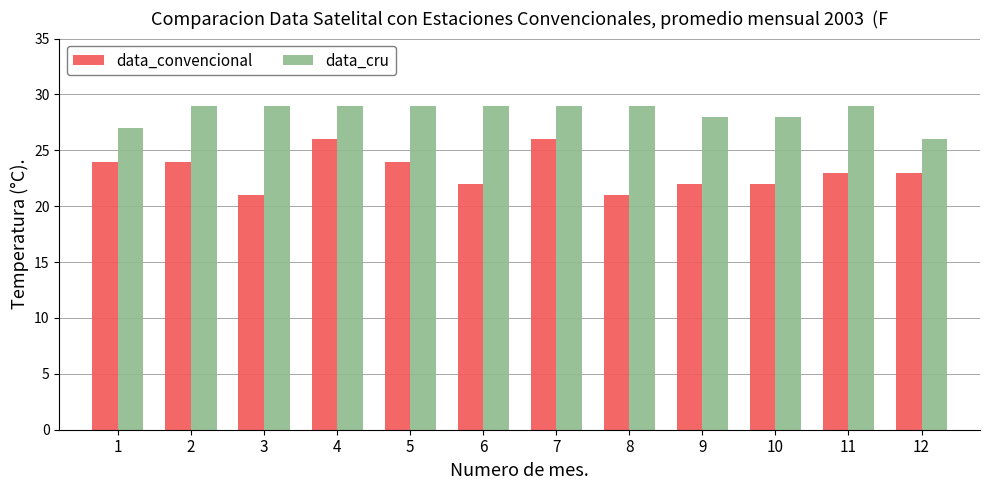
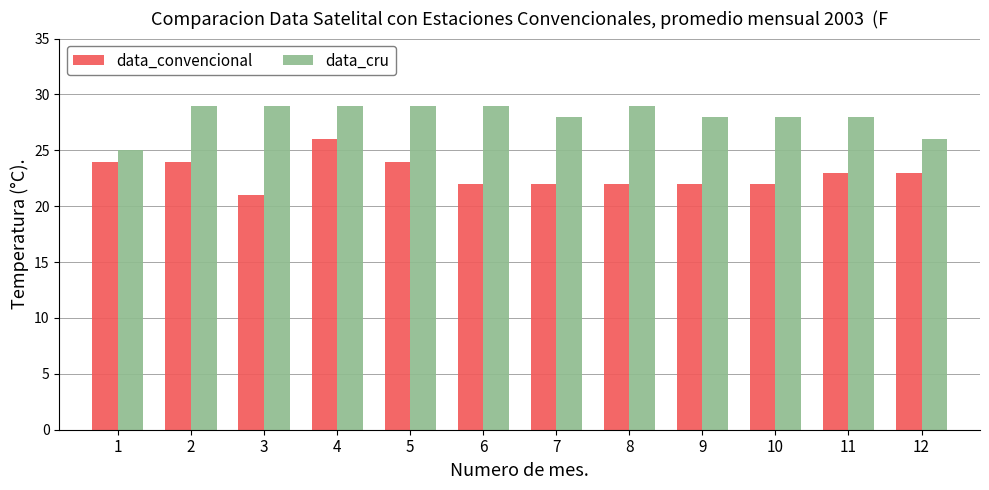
  {
    "data_convencional": {
      "1": 24,
      "2": 24,
      "3": 21,
      "4": 26,
      "5": 24,
      "6": 22,
-     "7": 26,
-     "8": 21,
+     "7": 22,
+     "8": 22,
      "9": 22,
      "10": 22,
      "11": 23,
      "12": 23
    },
    "data_cru": {
-     "1": 27,
+     "1": 25,
      "2": 29,
      "3": 29,
      "4": 29,
      "5": 29,
      "6": 29,
-     "7": 29,
+     "7": 28,
      "8": 29,
      "9": 28,
      "10": 28,
-     "11": 29,
+     "11": 28,
      "12": 26
    }
  }
